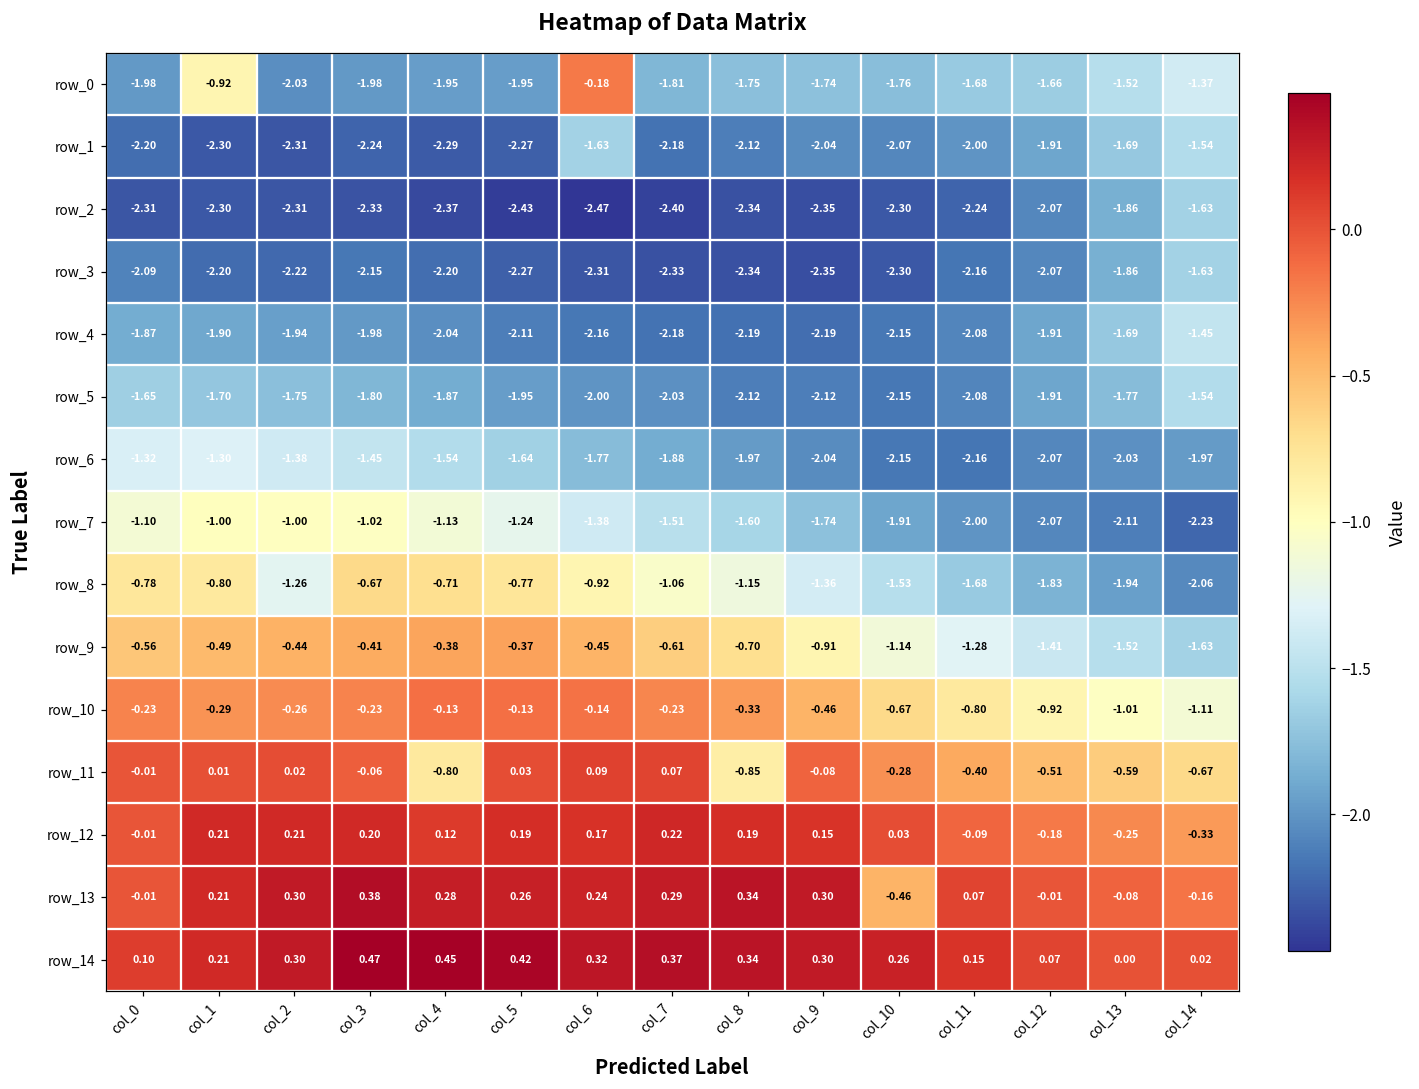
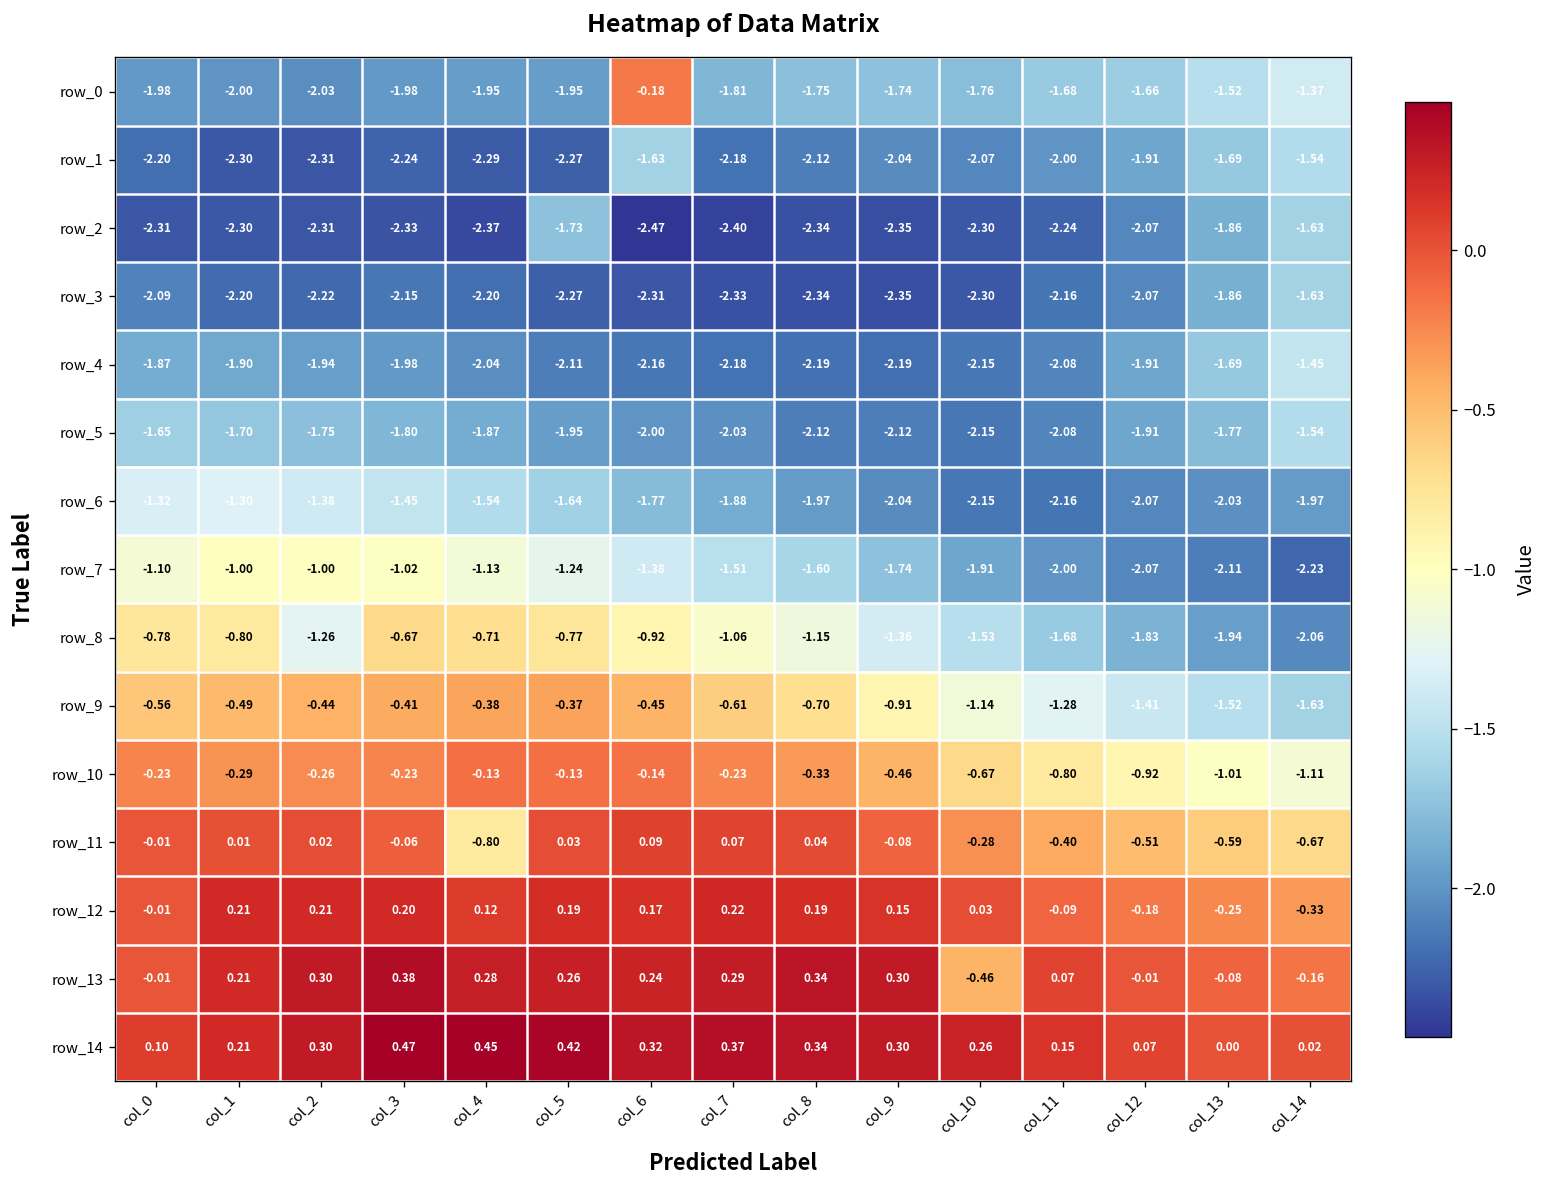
  {
    "row_0": {
      "col_0": -1.98,
-     "col_1": -0.92,
+     "col_1": -2.00,
      "col_2": -2.03,
      "col_3": -1.98,
      "col_4": -1.95,
      "col_5": -1.95,
      "col_6": -0.18,
      "col_7": -1.81,
      "col_8": -1.75,
      "col_9": -1.74,
      "col_10": -1.76,
      "col_11": -1.68,
      "col_12": -1.66,
      "col_13": -1.52
    },
    "row_2": {
      "col_0": -2.31,
      "col_1": -2.30,
      "col_2": -2.31,
      "col_3": -2.33,
      "col_4": -2.37,
-     "col_5": -2.43,
+     "col_5": -1.73,
      "col_6": -2.47,
      "col_7": -2.40,
      "col_8": -2.34,
      "col_9": -2.35,
      "col_10": -2.30,
      "col_11": -2.24,
      "col_12": -2.07,
      "col_13": -1.86,
      "col_14": -1.63
    },
    "row_11": {
      "col_0": -0.01,
      "col_1": 0.01,
      "col_2": 0.02,
      "col_3": -0.06,
      "col_4": -0.80,
      "col_5": 0.03,
      "col_6": 0.09,
      "col_7": 0.07,
-     "col_8": -0.85,
+     "col_8": 0.04,
      "col_9": -0.08,
      "col_10": -0.28,
      "col_11": -0.40,
      "col_12": -0.51,
      "col_13": -0.59,
      "col_14": -0.67
    }
  }
